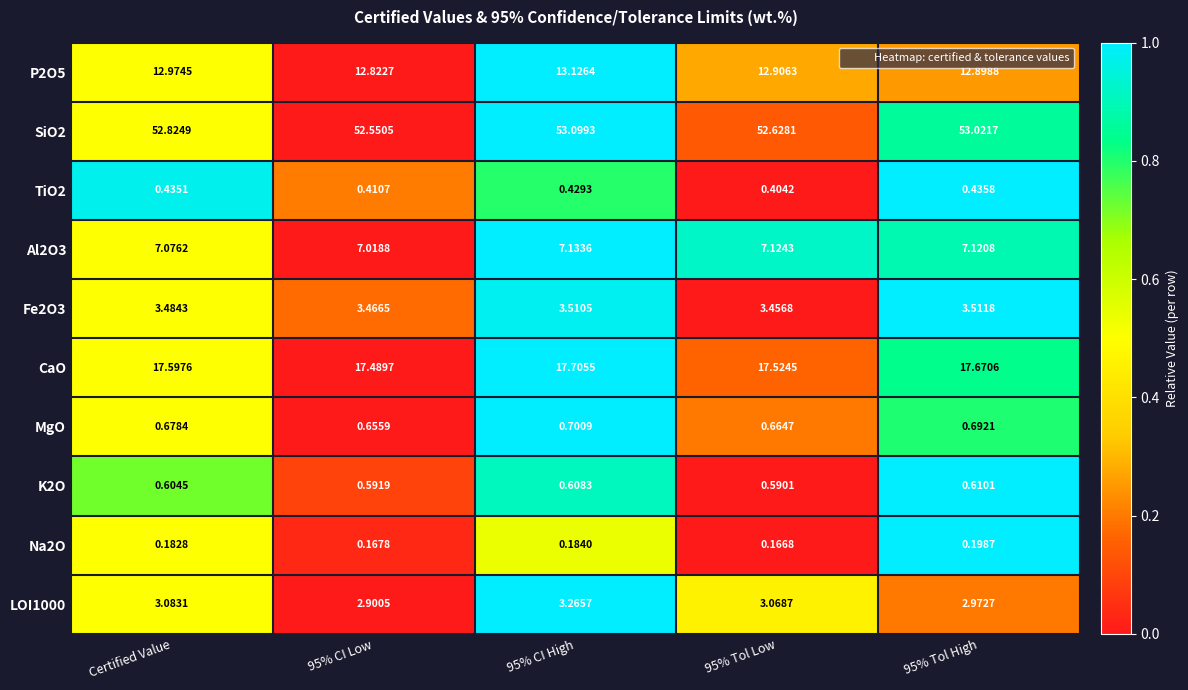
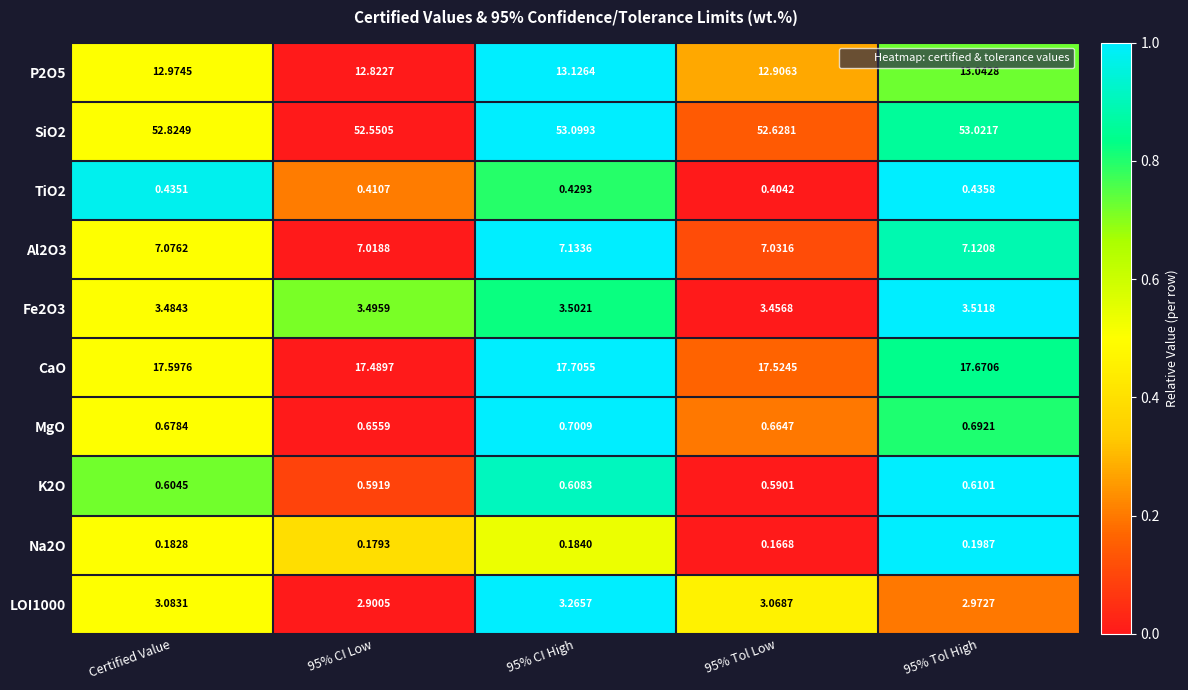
  {
    "P2O5": {
      "Certified Value": 12.9745,
      "95% CI Low": 12.8227,
      "95% CI High": 13.1264,
      "95% Tol Low": 12.9063,
-     "95% Tol High": 12.8988
+     "95% Tol High": 13.0428
    },
    "SiO2": {
      "Certified Value": 52.8249,
      "95% CI Low": 52.5505,
      "95% CI High": 53.0993,
      "95% Tol Low": 52.6281,
      "95% Tol High": 53.0217
    },
    "TiO2": {
      "Certified Value": 0.4351,
      "95% CI Low": 0.4107,
      "95% CI High": 0.4293,
      "95% Tol Low": 0.4042,
      "95% Tol High": 0.4358
    },
    "Al2O3": {
      "Certified Value": 7.0762,
      "95% CI Low": 7.0188,
      "95% CI High": 7.1336,
-     "95% Tol Low": 7.1243,
+     "95% Tol Low": 7.0316,
      "95% Tol High": 7.1208
    },
    "Fe2O3": {
      "Certified Value": 3.4843,
-     "95% CI Low": 3.4665,
-     "95% CI High": 3.5105,
+     "95% CI Low": 3.4959,
+     "95% CI High": 3.5021,
      "95% Tol Low": 3.4568,
      "95% Tol High": 3.5118
    },
    "CaO": {
      "Certified Value": 17.5976,
      "95% CI Low": 17.4897,
      "95% CI High": 17.7055,
      "95% Tol Low": 17.5245,
      "95% Tol High": 17.6706
    },
    "MgO": {
      "Certified Value": 0.6784,
      "95% CI Low": 0.6559,
      "95% CI High": 0.7009,
      "95% Tol Low": 0.6647,
      "95% Tol High": 0.6921
    },
    "K2O": {
      "Certified Value": 0.6045,
      "95% CI Low": 0.5919,
      "95% CI High": 0.6083,
      "95% Tol Low": 0.5901,
      "95% Tol High": 0.6101
    },
    "Na2O": {
      "Certified Value": 0.1828,
-     "95% CI Low": 0.1678,
+     "95% CI Low": 0.1793,
      "95% CI High": 0.1840,
      "95% Tol Low": 0.1668,
      "95% Tol High": 0.1987
    },
    "LOI1000": {
      "Certified Value": 3.0831,
      "95% CI Low": 2.9005,
      "95% CI High": 3.2657,
      "95% Tol Low": 3.0687,
      "95% Tol High": 2.9727
    }
  }
